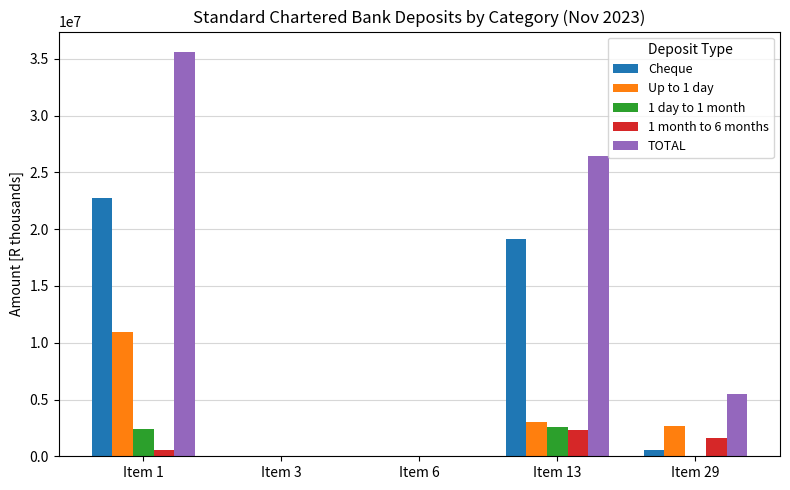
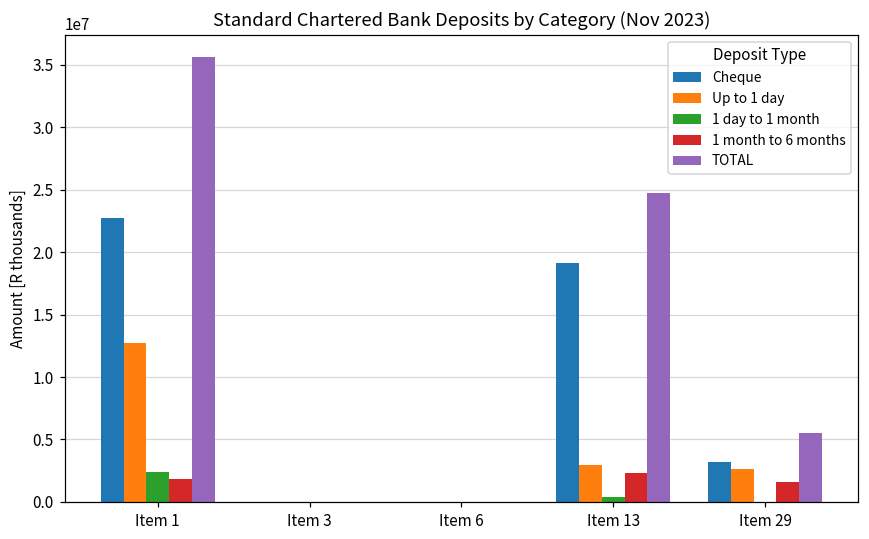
  {
    "Cheque": {
      "Item 1": 22800000,
      "Item 3": 0,
      "Item 6": 0,
      "Item 13": 19200000,
-     "Item 29": 600000
+     "Item 29": 3200000
    },
    "Up to 1 day": {
-     "Item 1": 11000000,
+     "Item 1": 12700000,
      "Item 3": 0,
      "Item 6": 0,
      "Item 13": 3000000,
      "Item 29": 2600000
    },
    "1 day to 1 month": {
      "Item 1": 2400000,
      "Item 3": 0,
      "Item 6": 0,
-     "Item 13": 2600000,
+     "Item 13": 400000,
      "Item 29": 0
    },
    "1 month to 6 months": {
-     "Item 1": 500000,
+     "Item 1": 1900000,
      "Item 3": 0,
      "Item 6": 0,
      "Item 13": 2300000,
      "Item 29": 1600000
    },
    "TOTAL": {
      "Item 1": 35600000,
      "Item 3": 0,
      "Item 6": 0,
-     "Item 13": 26400000,
+     "Item 13": 24700000,
      "Item 29": 5500000
    }
  }
